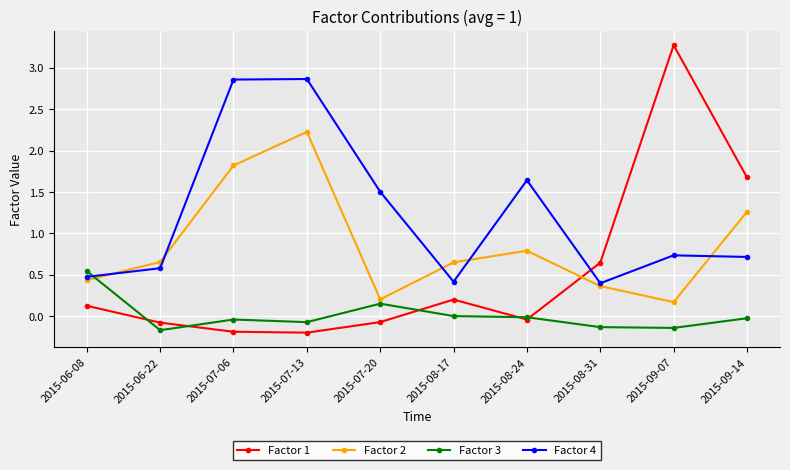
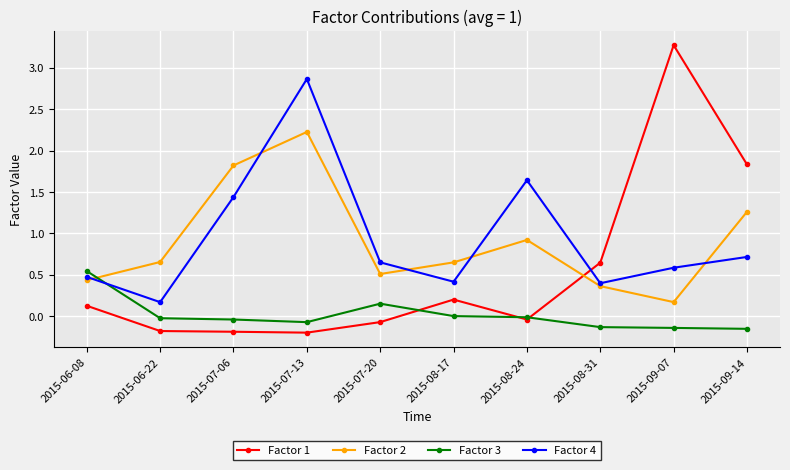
  {
    "Factor 1": {
      "2015-06-08": 0.1,
-     "2015-06-22": -0.1,
+     "2015-06-22": -0.2,
      "2015-07-06": -0.2,
      "2015-07-13": -0.2,
      "2015-07-20": -0.1,
      "2015-08-17": 0.2,
      "2015-08-31": 0.6,
      "2015-09-07": 3.3,
-     "2015-09-14": 1.7
+     "2015-09-14": 1.8
    },
    "Factor 2": {
      "2015-06-08": 0.4,
      "2015-06-22": 0.7,
      "2015-07-06": 1.8,
      "2015-07-13": 2.2,
-     "2015-07-20": 0.2,
+     "2015-07-20": 0.5,
      "2015-08-17": 0.6,
-     "2015-08-24": 0.8,
+     "2015-08-24": 0.9,
      "2015-08-31": 0.4,
      "2015-09-07": 0.2,
      "2015-09-14": 1.3
    },
    "Factor 3": {
      "2015-06-08": 0.5,
-     "2015-06-22": -0.2,
+     "2015-06-22": 0.0,
      "2015-07-06": 0.0,
      "2015-07-13": -0.1,
      "2015-07-20": 0.2,
      "2015-08-17": 0.0,
      "2015-08-31": -0.1,
      "2015-09-07": -0.1,
-     "2015-09-14": 0.0
+     "2015-09-14": -0.2
    },
    "Factor 4": {
      "2015-06-08": 0.5,
-     "2015-06-22": 0.6,
-     "2015-07-06": 2.9,
+     "2015-06-22": 0.2,
+     "2015-07-06": 1.4,
      "2015-07-13": 2.9,
-     "2015-07-20": 1.5,
+     "2015-07-20": 0.6,
      "2015-08-17": 0.4,
      "2015-08-24": 1.6,
      "2015-08-31": 0.4,
-     "2015-09-07": 0.7,
+     "2015-09-07": 0.6,
      "2015-09-14": 0.7
    }
  }
